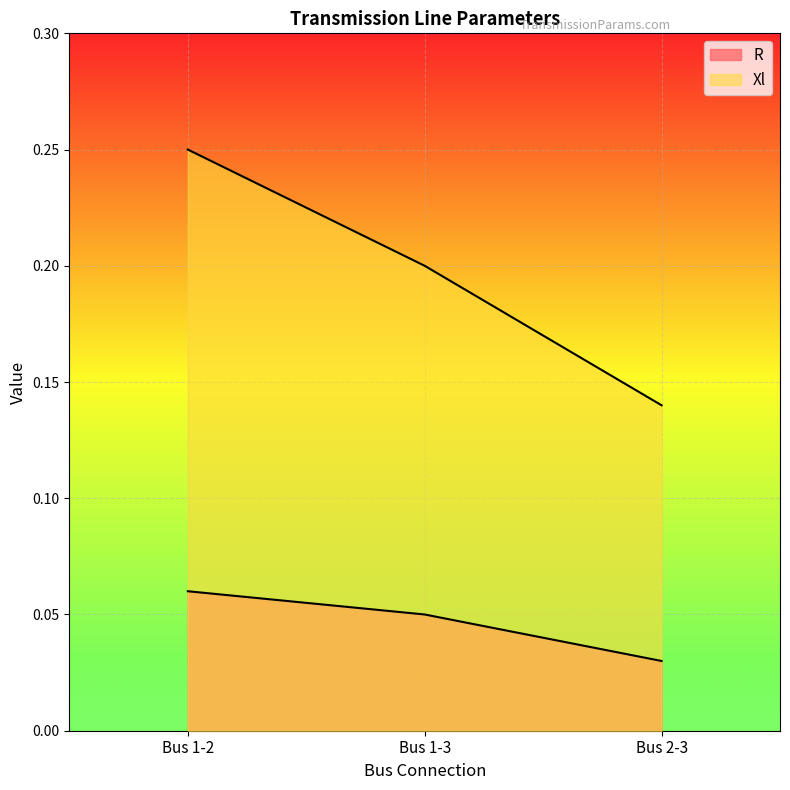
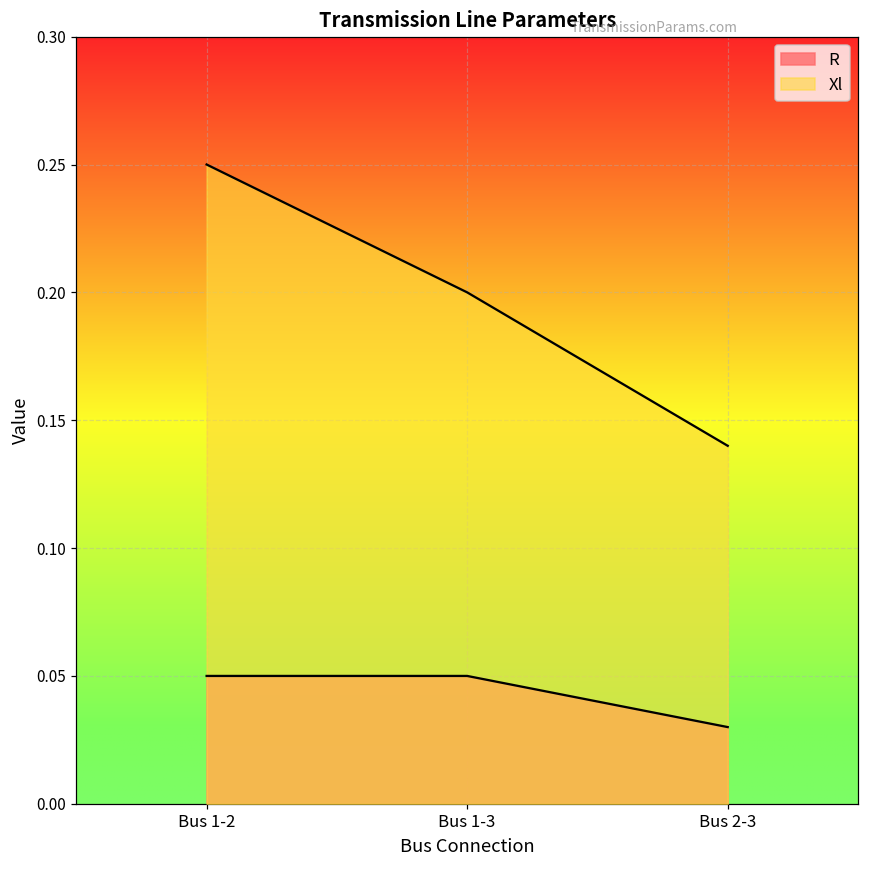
  {
    "R": {
-     "Bus 1-2": 0.06,
+     "Bus 1-2": 0.05,
      "Bus 1-3": 0.05,
      "Bus 2-3": 0.03
    },
    "Xl": {
      "Bus 1-2": 0.25,
      "Bus 1-3": 0.20,
      "Bus 2-3": 0.14
    }
  }
